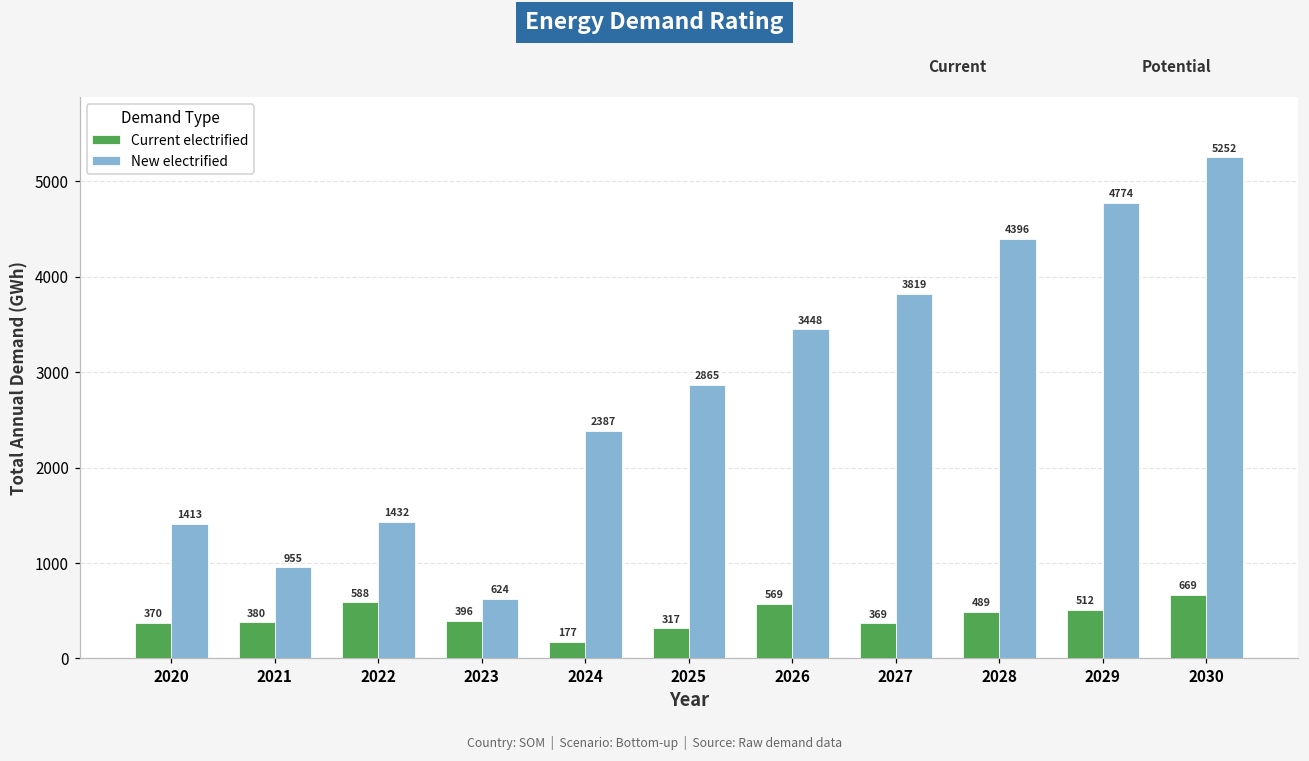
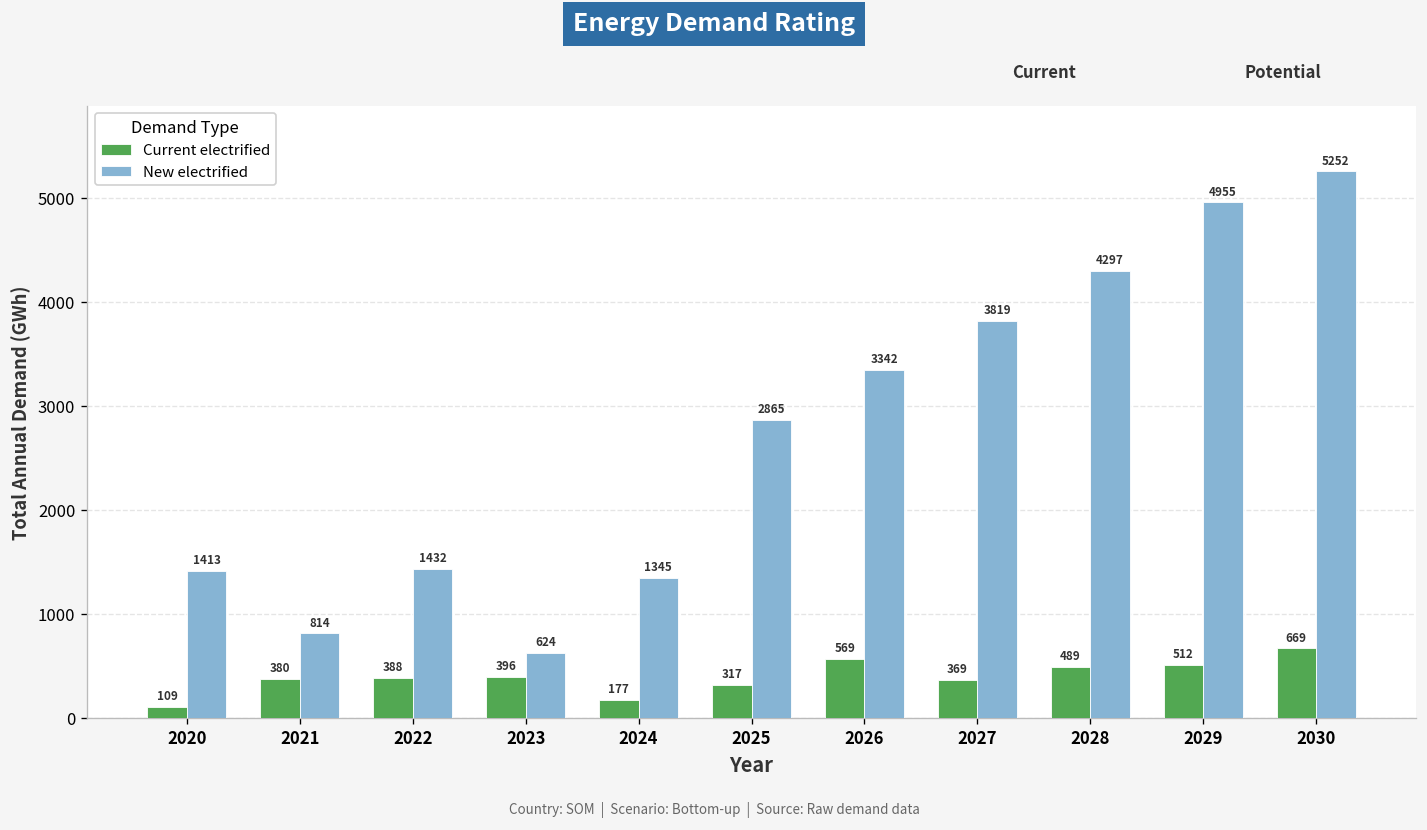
  {
    "Current electrified": {
-     "2020": 370,
+     "2020": 109,
      "2021": 380,
-     "2022": 588,
+     "2022": 388,
      "2023": 396,
      "2024": 177,
      "2025": 317,
      "2026": 569,
      "2027": 369,
      "2028": 489,
      "2029": 512,
      "2030": 669
    },
    "New electrified": {
      "2020": 1413,
-     "2021": 955,
+     "2021": 814,
      "2022": 1432,
      "2023": 624,
-     "2024": 2387,
+     "2024": 1345,
      "2025": 2865,
-     "2026": 3448,
+     "2026": 3342,
      "2027": 3819,
-     "2028": 4396,
-     "2029": 4774,
+     "2028": 4297,
+     "2029": 4955,
      "2030": 5252
    }
  }
